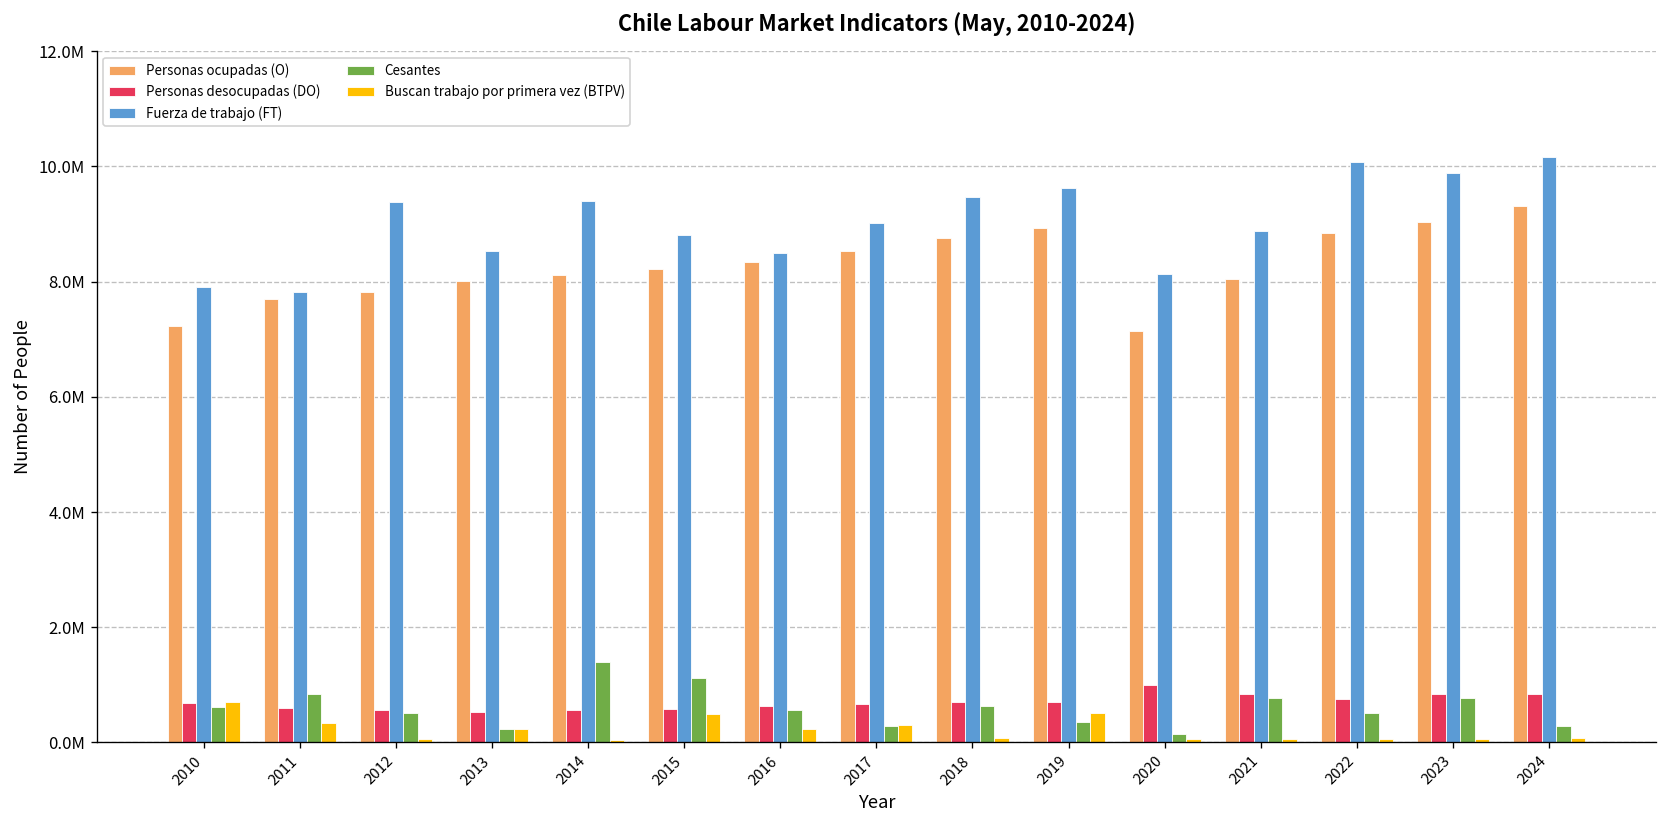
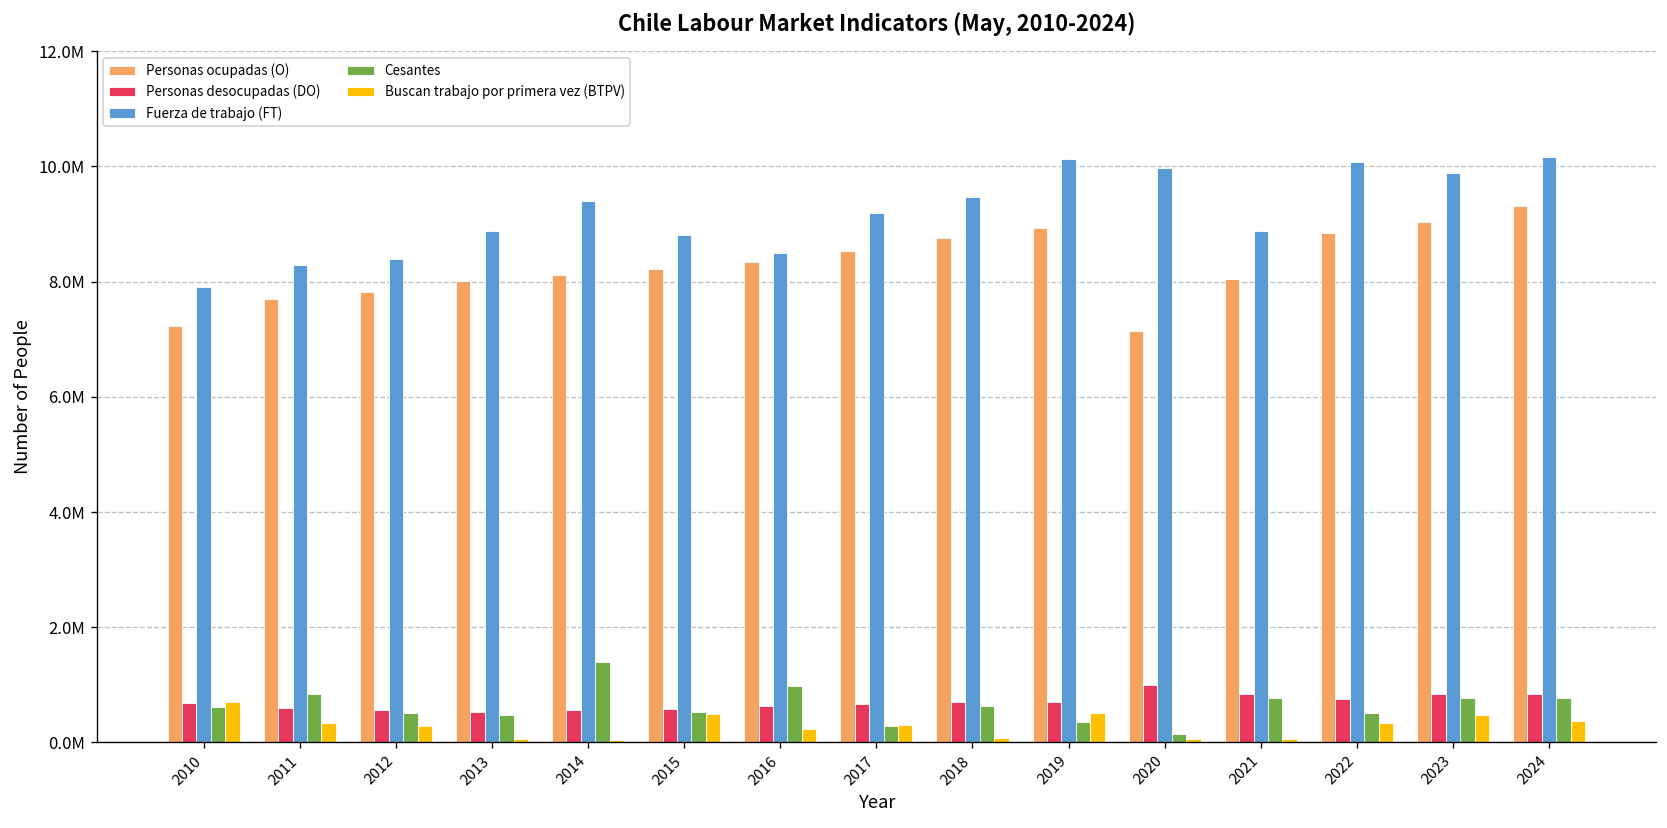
  {
    "Personas ocupadas (O)": {
      "2010": 7200000,
      "2011": 7700000,
      "2012": 7800000,
      "2013": 8000000,
      "2014": 8100000,
      "2015": 8200000,
      "2016": 8300000,
      "2017": 8500000,
      "2018": 8800000,
      "2019": 8900000,
      "2020": 7100000,
      "2021": 8000000,
      "2022": 8800000,
      "2023": 9000000,
      "2024": 9300000
    },
    "Personas desocupadas (DO)": {
      "2010": 700000,
      "2011": 600000,
      "2012": 600000,
      "2013": 500000,
      "2014": 600000,
      "2015": 600000,
      "2016": 600000,
      "2017": 700000,
      "2018": 700000,
      "2019": 700000,
      "2020": 1000000,
      "2021": 800000,
      "2022": 700000,
      "2023": 800000,
      "2024": 800000
    },
    "Fuerza de trabajo (FT)": {
      "2010": 7900000,
-     "2011": 7800000,
-     "2012": 9400000,
-     "2013": 8500000,
+     "2011": 8300000,
+     "2012": 8400000,
+     "2013": 8900000,
      "2014": 9400000,
      "2015": 8800000,
      "2016": 8500000,
-     "2017": 9000000,
+     "2017": 9200000,
      "2018": 9500000,
-     "2019": 9600000,
-     "2020": 8100000,
+     "2019": 10100000,
+     "2020": 10000000,
      "2021": 8900000,
      "2022": 10100000,
      "2023": 9900000,
      "2024": 10200000
    },
    "Cesantes": {
      "2010": 600000,
      "2011": 800000,
      "2012": 500000,
-     "2013": 200000,
+     "2013": 500000,
      "2014": 1400000,
-     "2015": 1100000,
-     "2016": 600000,
+     "2015": 500000,
+     "2016": 1000000,
      "2017": 300000,
      "2018": 600000,
      "2019": 400000,
      "2020": 100000,
      "2021": 800000,
      "2022": 500000,
      "2023": 800000,
-     "2024": 300000
+     "2024": 800000
    },
    "Buscan trabajo por primera vez (BTPV)": {
      "2010": 700000,
      "2011": 300000,
-     "2012": 100000,
-     "2013": 200000,
+     "2012": 300000,
+     "2013": 100000,
      "2015": 500000,
      "2016": 200000,
      "2017": 300000,
      "2018": 100000,
      "2019": 500000,
      "2020": 100000,
      "2021": 100000,
-     "2022": 100000,
-     "2023": 100000,
-     "2024": 100000
+     "2022": 300000,
+     "2023": 500000,
+     "2024": 400000
    }
  }
